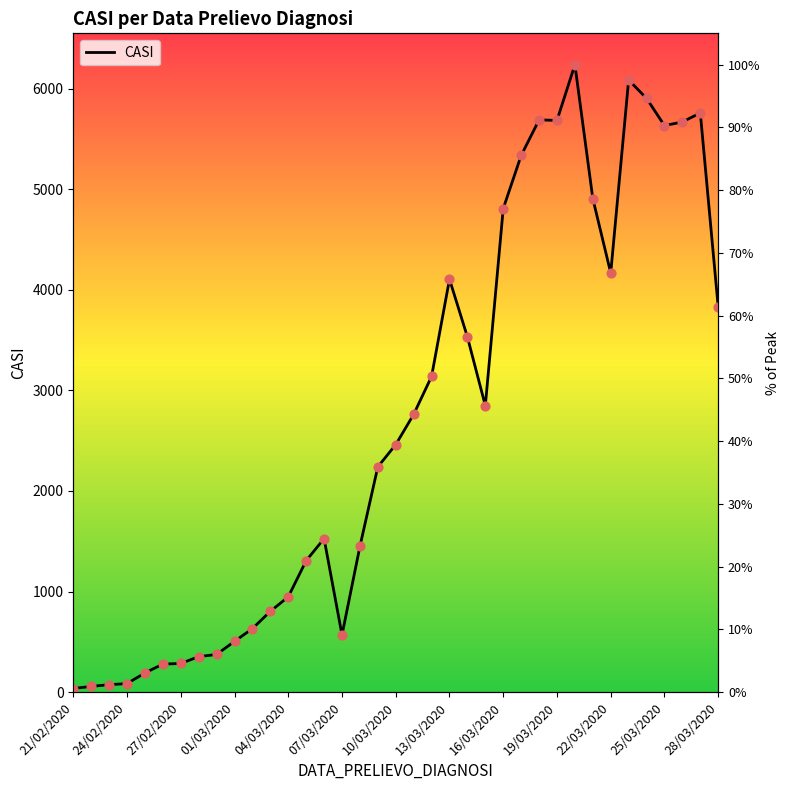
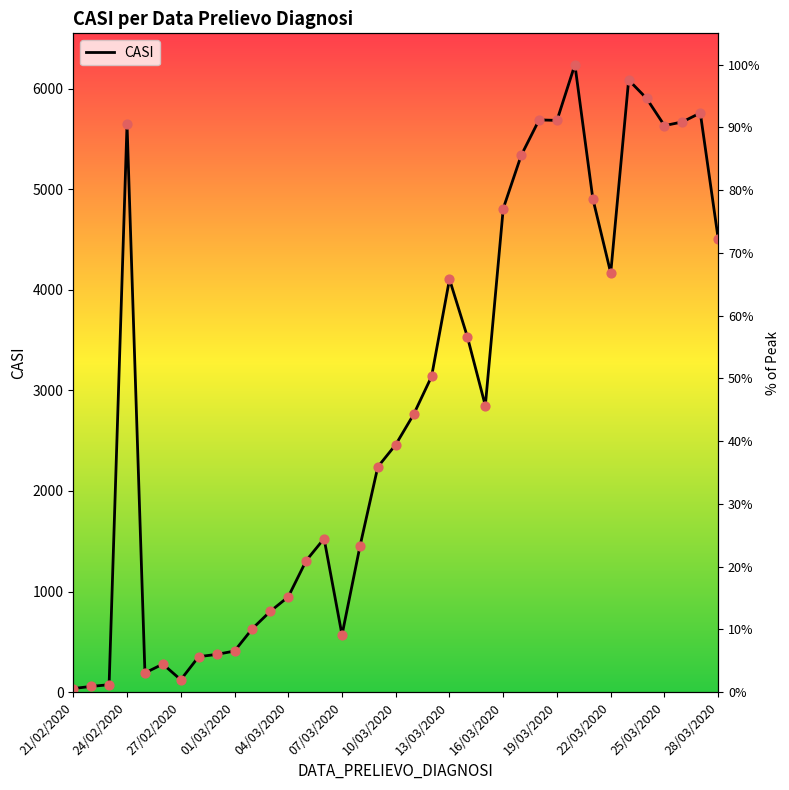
  {
    "21/02/2020": 40,
-   "24/02/2020": 80,
-   "27/02/2020": 280,
-   "01/03/2020": 500,
+   "24/02/2020": 5650,
+   "27/02/2020": 120,
+   "01/03/2020": 410,
    "04/03/2020": 950,
    "07/03/2020": 570,
    "10/03/2020": 2460,
    "13/03/2020": 4110,
    "16/03/2020": 4810,
    "19/03/2020": 5690,
    "22/03/2020": 4170,
    "25/03/2020": 5630,
-   "28/03/2020": 3830
+   "28/03/2020": 4510
  }
